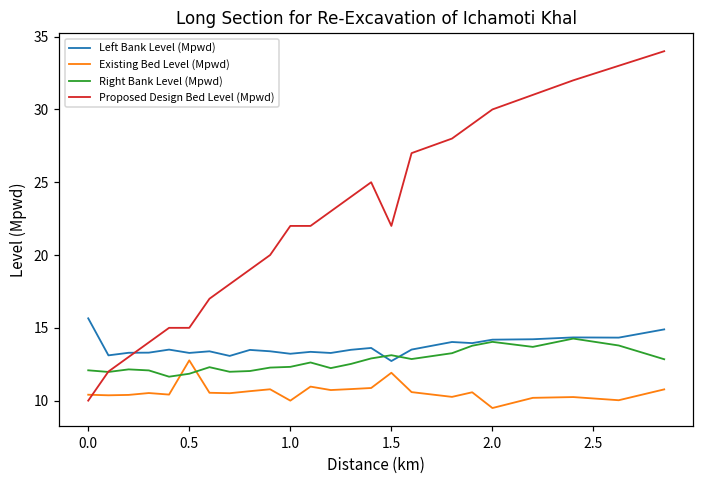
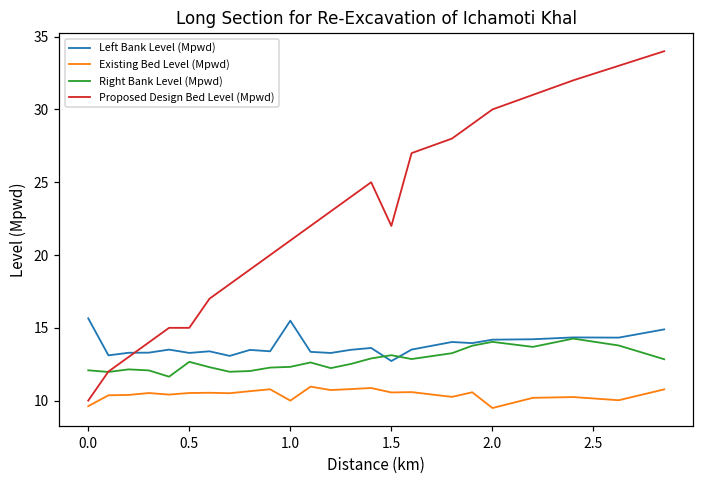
  {
    "Left Bank Level (Mpwd)": {
      "0.0": 15.7,
      "0.5": 13.3,
-     "1.0": 13.2,
+     "1.0": 15.5,
      "1.5": 12.7
    },
    "Existing Bed Level (Mpwd)": {
-     "0.0": 10.4,
-     "0.5": 12.8,
+     "0.0": 9.6,
+     "0.5": 10.5,
      "1.0": 10.0,
-     "1.5": 11.9,
+     "1.5": 10.6,
      "2.0": 9.5
    },
    "Right Bank Level (Mpwd)": {
      "0.0": 12.1,
-     "0.5": 11.8,
+     "0.5": 12.7,
      "1.0": 12.3,
      "1.5": 13.1
    },
    "Proposed Design Bed Level (Mpwd)": {
      "0.0": 10,
      "0.5": 15,
-     "1.0": 22,
+     "1.0": 21,
      "1.5": 22,
      "2.0": 30
    }
  }
